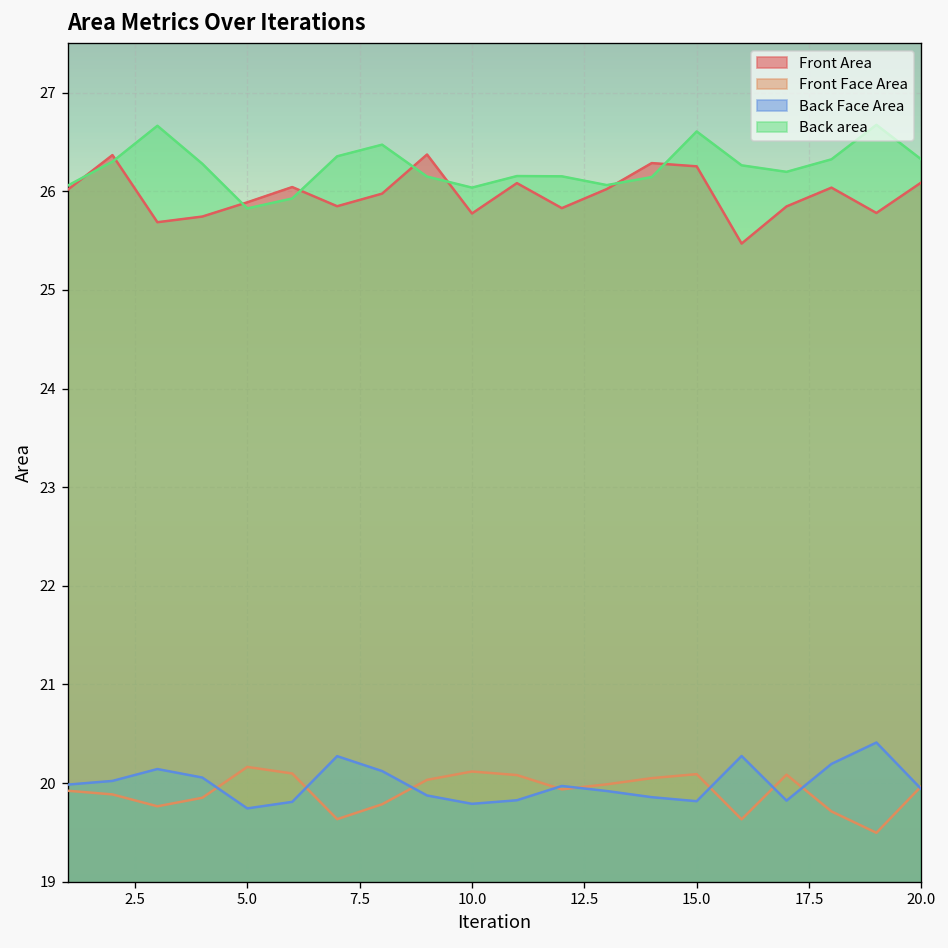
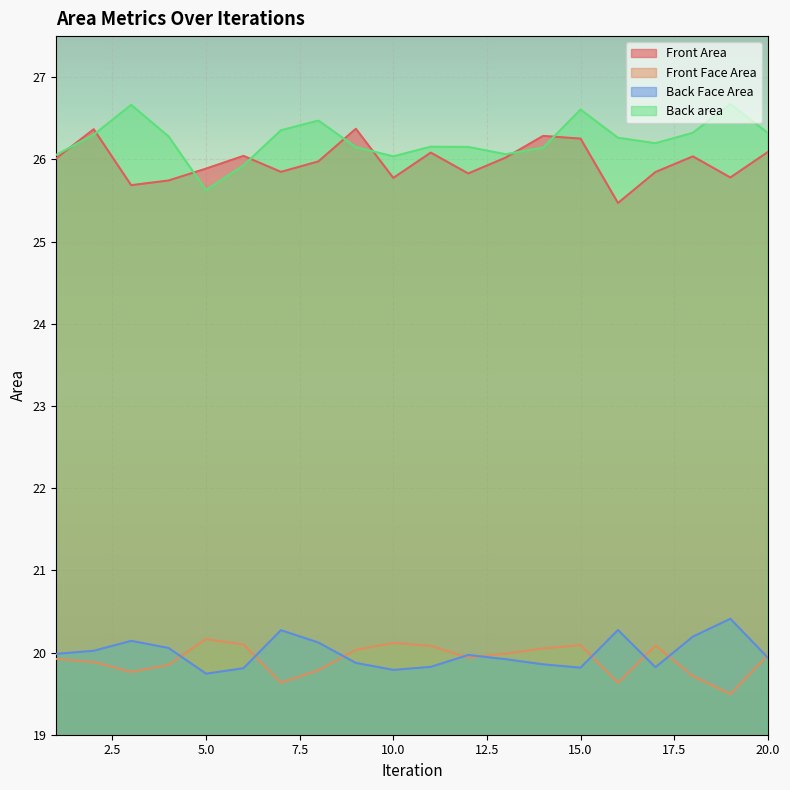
  {
    "Back Face Area": {
      "5.0": 19.7,
      "10.0": 19.8,
      "15.0": 19.8
    },
    "Back area": {
-     "5.0": 25.8,
+     "5.0": 25.6,
      "10.0": 26.0,
      "15.0": 26.6,
      "20.0": 26.3
    }
  }
